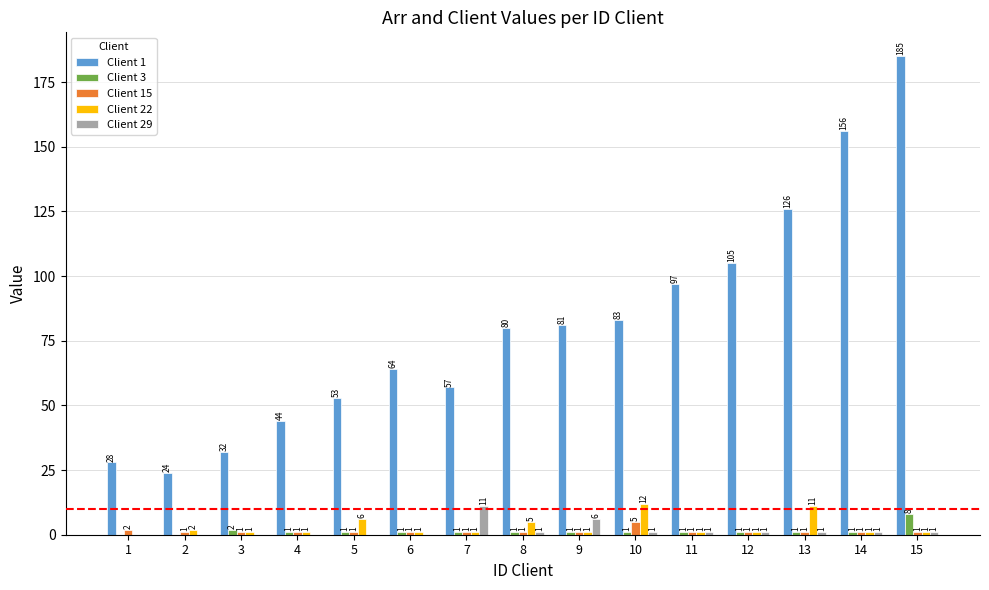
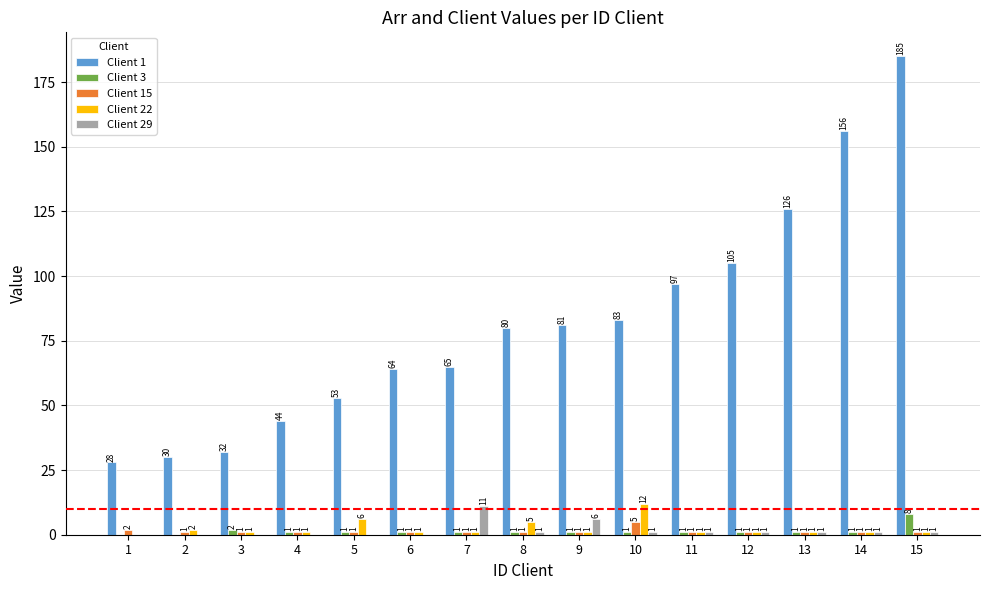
  {
    "Client 1": {
      "1": 28,
-     "2": 24,
+     "2": 30,
      "3": 32,
      "4": 44,
      "5": 53,
      "6": 64,
-     "7": 57,
+     "7": 65,
      "8": 80,
      "9": 81,
      "10": 83,
      "11": 97,
      "12": 105,
      "13": 126,
      "14": 156,
      "15": 185
    },
    "Client 3": {
      "3": 2,
      "4": 1,
      "5": 1,
      "6": 1,
      "7": 1,
      "8": 1,
      "9": 1,
      "10": 1,
      "11": 1,
      "12": 1,
      "13": 1,
      "14": 1,
      "15": 8
    },
    "Client 15": {
      "1": 2,
      "2": 1,
      "3": 1,
      "4": 1,
      "5": 1,
      "6": 1,
      "7": 1,
      "8": 1,
      "9": 1,
      "10": 5,
      "11": 1,
      "12": 1,
      "13": 1,
      "14": 1,
      "15": 1
    },
    "Client 22": {
      "2": 2,
      "3": 1,
      "4": 1,
      "5": 6,
      "6": 1,
      "7": 1,
      "8": 5,
      "9": 1,
      "10": 12,
      "11": 1,
      "12": 1,
-     "13": 11,
+     "13": 1,
      "14": 1,
      "15": 1
    },
    "Client 29": {
      "7": 11,
      "8": 1,
      "9": 6,
      "10": 1,
      "11": 1,
      "12": 1,
      "13": 1,
      "14": 1,
      "15": 1
    }
  }
